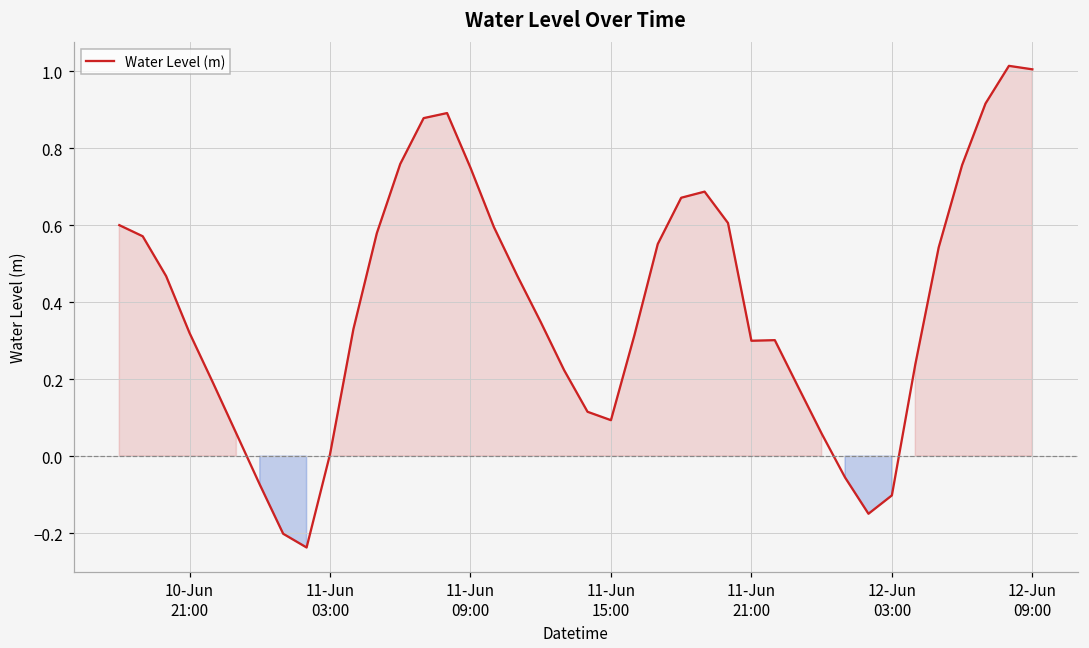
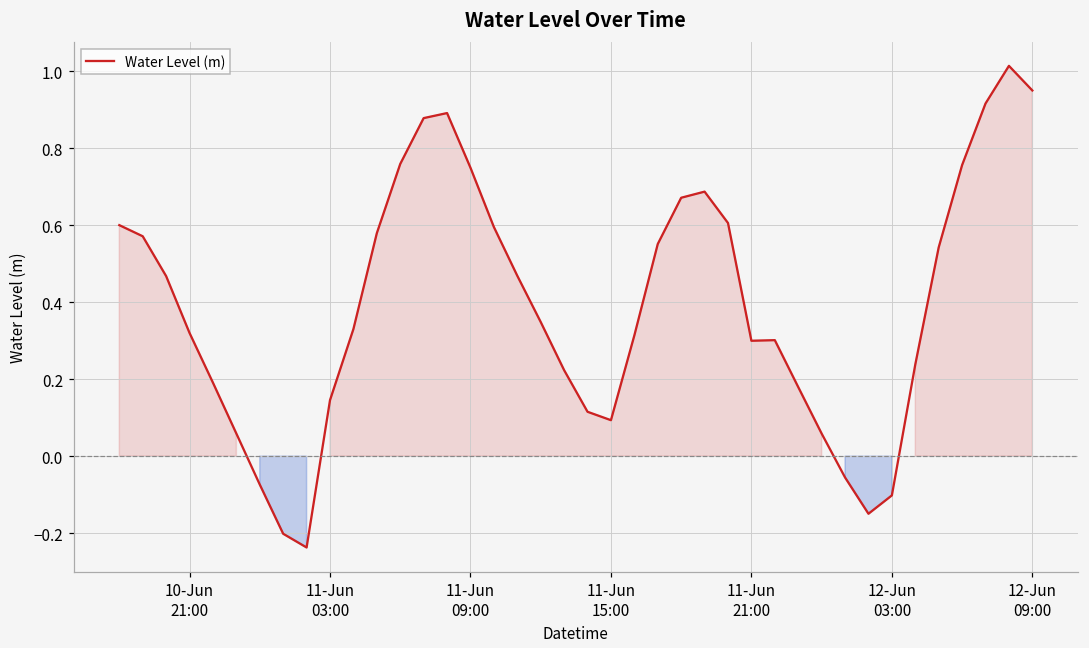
  {
    "10-Jun 21:00": 0.32,
-   "11-Jun 03:00": 0.00,
+   "11-Jun 03:00": 0.15,
    "11-Jun 09:00": 0.75,
    "11-Jun 15:00": 0.09,
    "11-Jun 21:00": 0.30,
    "12-Jun 03:00": -0.10,
-   "12-Jun 09:00": 1.00
+   "12-Jun 09:00": 0.95
  }
